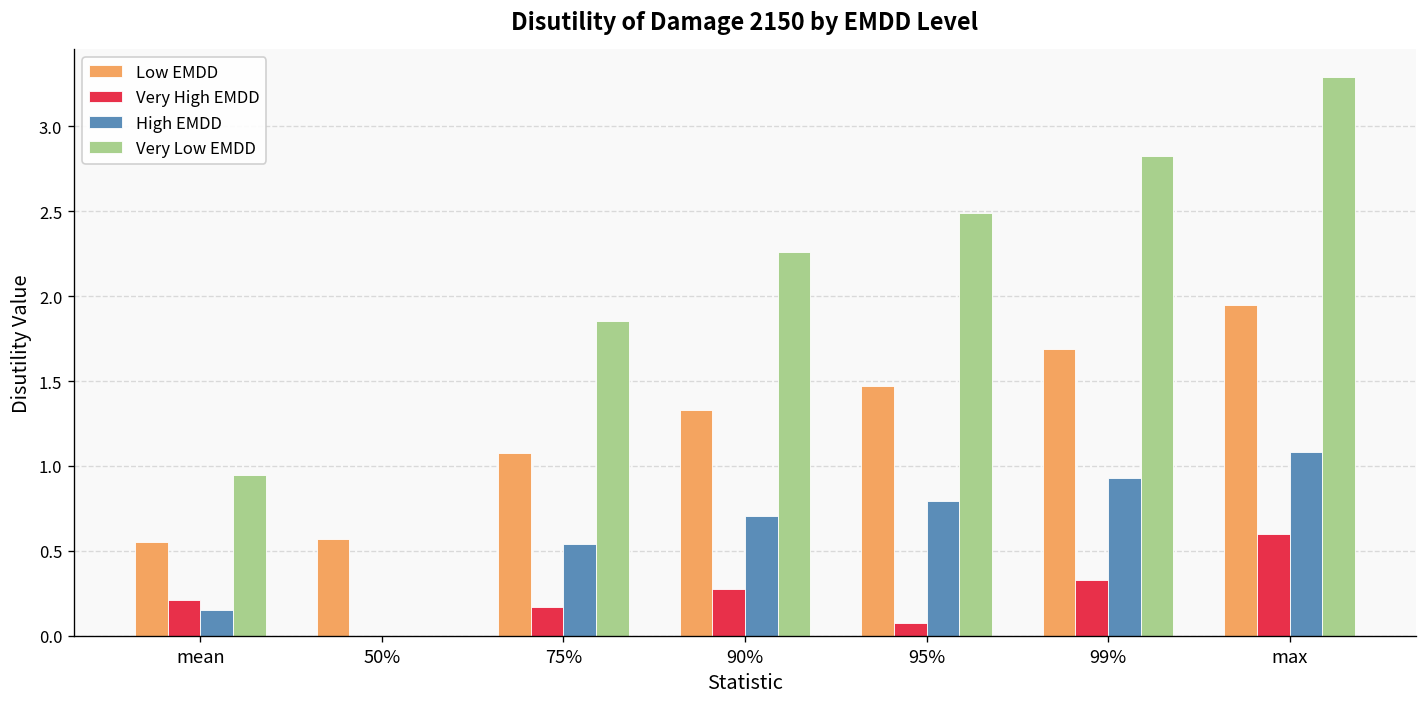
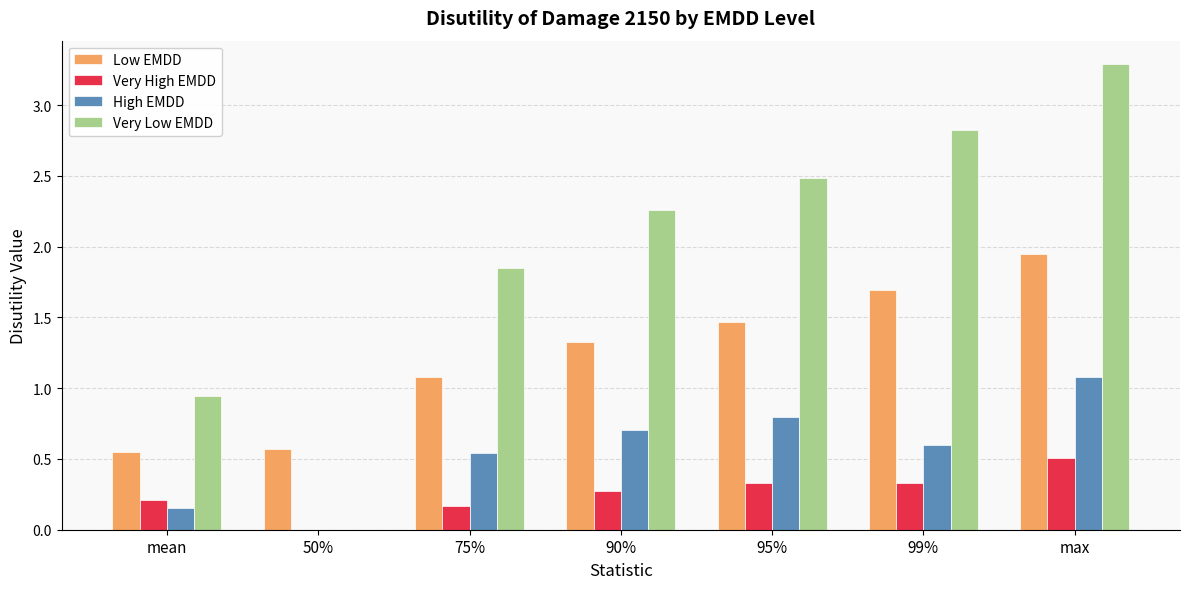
  {
    "Low EMDD": {
      "mean": 0.55,
      "50%": 0.57,
      "75%": 1.08,
      "90%": 1.33,
      "95%": 1.47,
      "99%": 1.69,
      "max": 1.95
    },
    "Very High EMDD": {
      "mean": 0.21,
      "50%": 0.00,
      "75%": 0.17,
      "90%": 0.28,
-     "95%": 0.08,
+     "95%": 0.33,
      "99%": 0.33,
-     "max": 0.60
+     "max": 0.51
    },
    "High EMDD": {
      "mean": 0.15,
      "50%": 0.00,
      "75%": 0.54,
      "90%": 0.71,
      "95%": 0.80,
-     "99%": 0.93,
+     "99%": 0.60,
      "max": 1.08
    },
    "Very Low EMDD": {
      "mean": 0.94,
      "50%": 0.00,
      "75%": 1.85,
      "90%": 2.26,
      "95%": 2.49,
      "99%": 2.82,
      "max": 3.29
    }
  }
